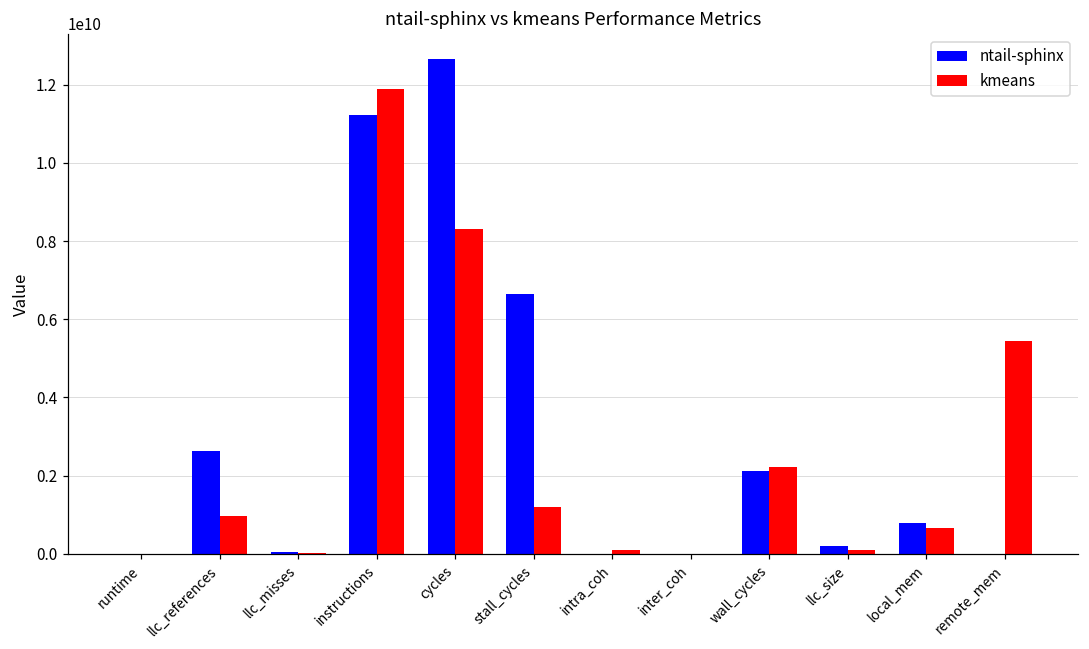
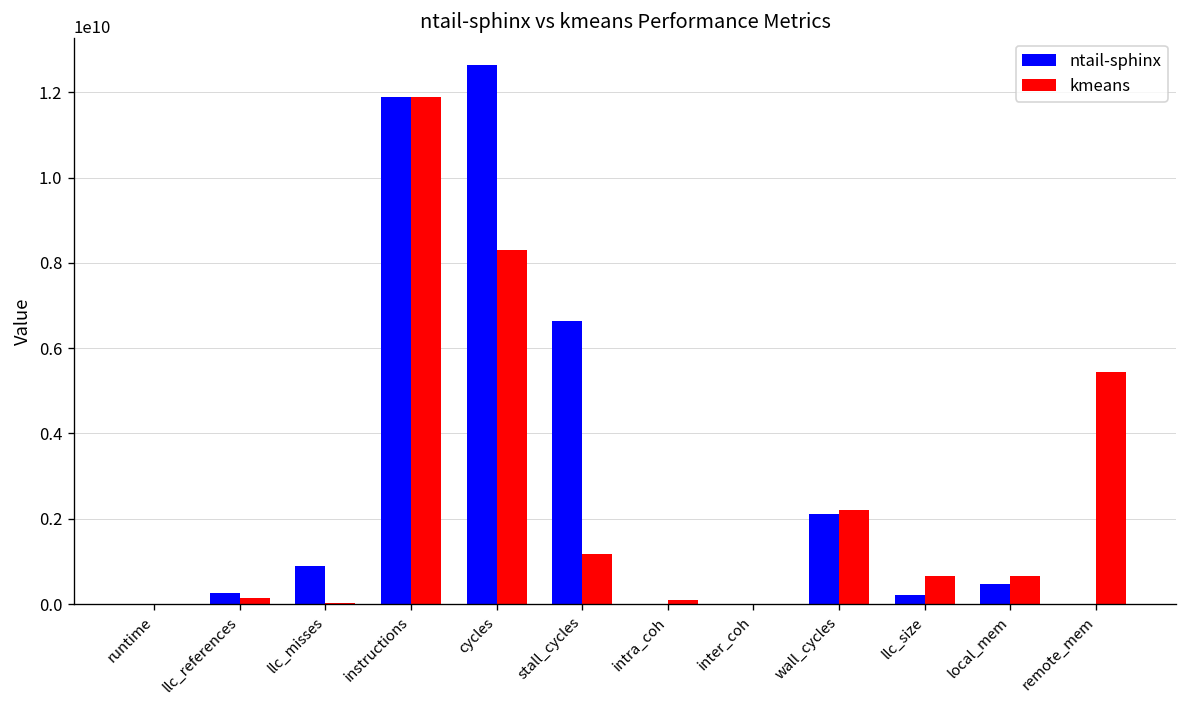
  {
    "ntail-sphinx": {
-     "llc_references": 2600000000,
-     "llc_misses": 100000000,
-     "instructions": 11200000000,
+     "llc_references": 300000000,
+     "llc_misses": 900000000,
+     "instructions": 11900000000,
      "cycles": 12700000000,
      "stall_cycles": 6600000000,
      "wall_cycles": 2100000000,
      "llc_size": 200000000,
-     "local_mem": 800000000
+     "local_mem": 500000000
    },
    "kmeans": {
-     "llc_references": 1000000000,
+     "llc_references": 100000000,
      "instructions": 11900000000,
      "cycles": 8300000000,
      "stall_cycles": 1200000000,
      "intra_coh": 100000000,
      "wall_cycles": 2200000000,
-     "llc_size": 100000000,
+     "llc_size": 700000000,
      "local_mem": 600000000,
      "remote_mem": 5400000000
    }
  }
